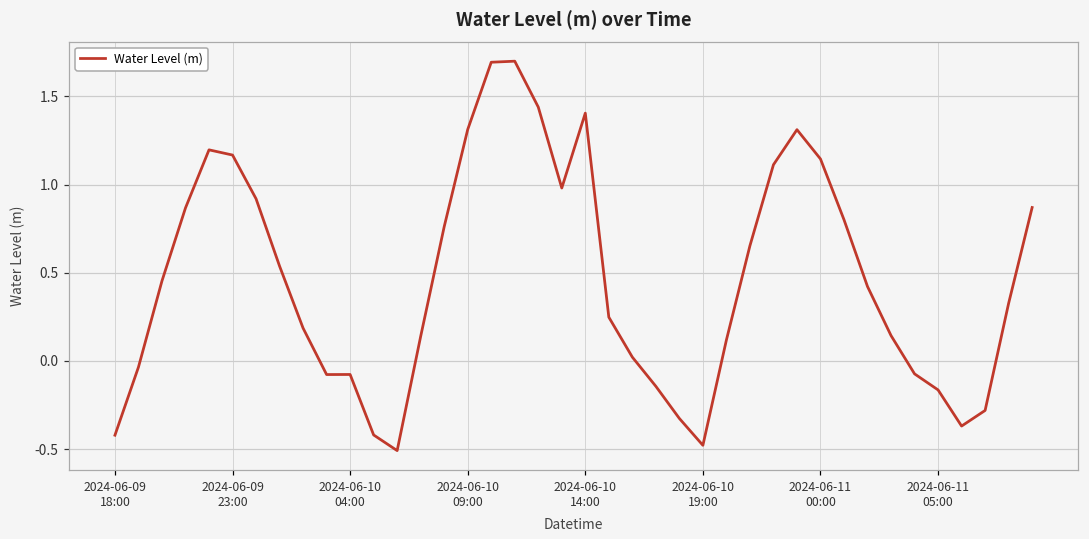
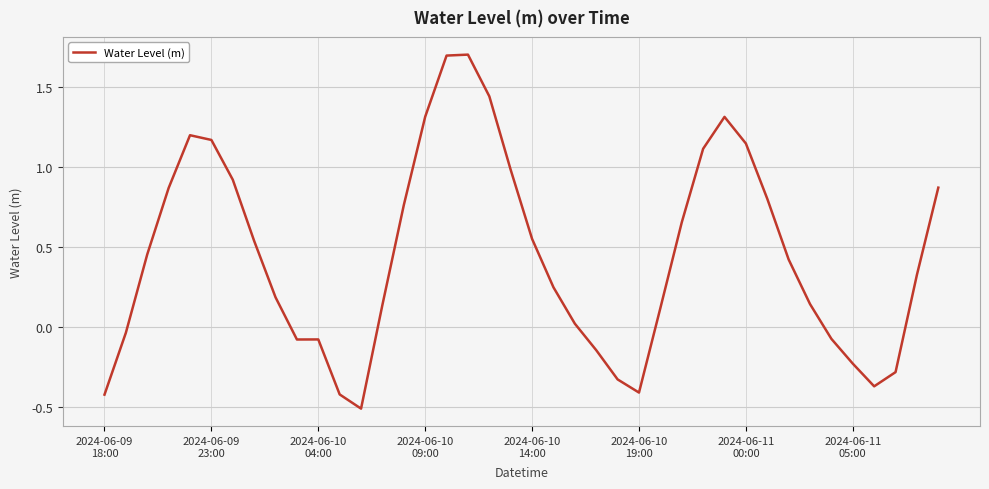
  {
    "2024-06-09 18:00": -0.42,
    "2024-06-09 23:00": 1.17,
    "2024-06-10 04:00": -0.08,
    "2024-06-10 09:00": 1.31,
-   "2024-06-10 14:00": 1.41,
-   "2024-06-10 19:00": -0.48,
+   "2024-06-10 14:00": 0.55,
+   "2024-06-10 19:00": -0.41,
    "2024-06-11 00:00": 1.15,
-   "2024-06-11 05:00": -0.16
+   "2024-06-11 05:00": -0.23
  }
